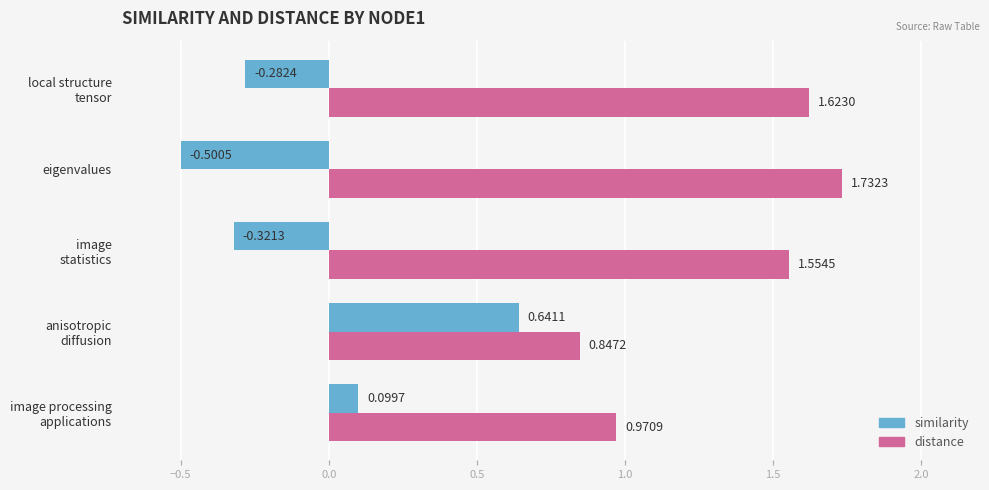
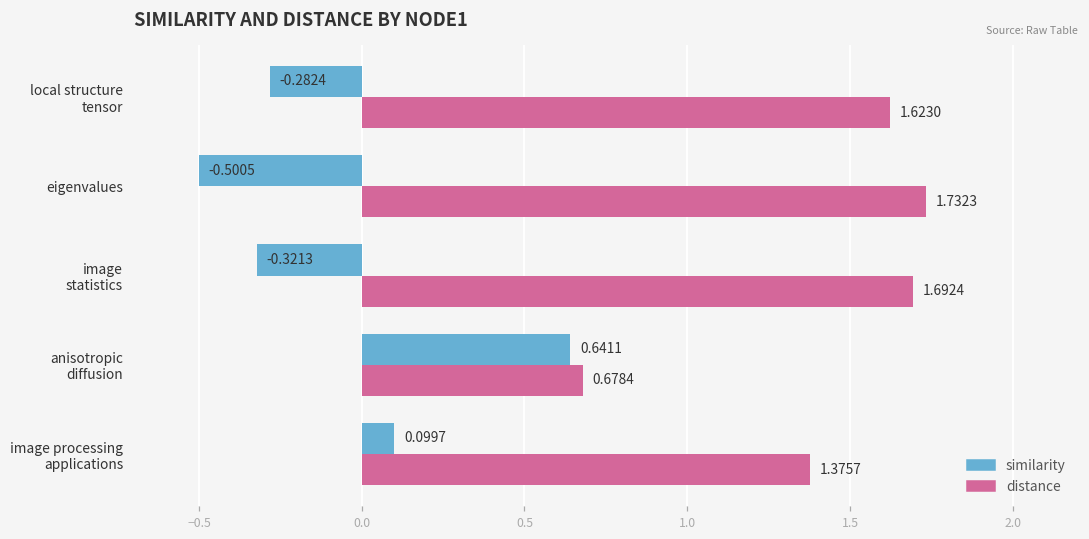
  {
    "similarity": {
      "local structure tensor": -0.2824,
      "eigenvalues": -0.5005,
      "image statistics": -0.3213,
      "anisotropic diffusion": 0.6411,
      "image processing applications": 0.0997
    },
    "distance": {
      "local structure tensor": 1.6230,
      "eigenvalues": 1.7323,
-     "image statistics": 1.5545,
-     "anisotropic diffusion": 0.8472,
-     "image processing applications": 0.9709
+     "image statistics": 1.6924,
+     "anisotropic diffusion": 0.6784,
+     "image processing applications": 1.3757
    }
  }
